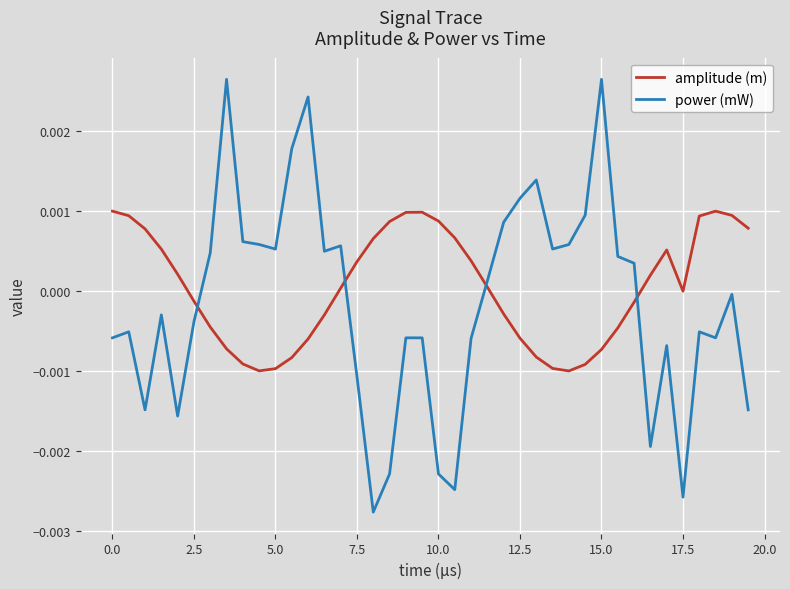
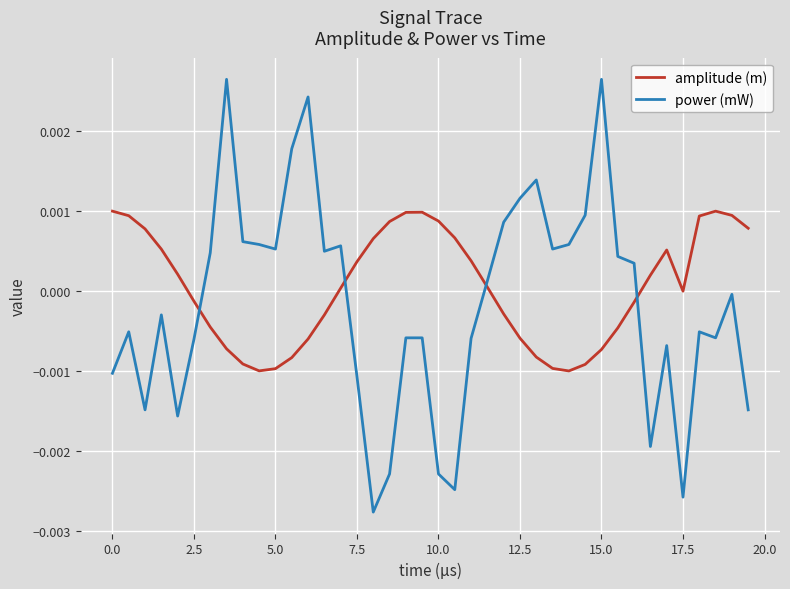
  {
    "amplitude (m)": {
      "0.0": 0.0010,
      "2.5": -0.0001,
      "5.0": -0.0010,
      "7.5": 0.0004,
      "10.0": 0.0009,
      "12.5": -0.0006,
      "15.0": -0.0007,
      "17.5": 0.0000
    },
    "power (mW)": {
-     "0.0": -0.0006,
-     "2.5": -0.0004,
+     "0.0": -0.0010,
+     "2.5": -0.0006,
      "5.0": 0.0005,
      "7.5": -0.0011,
      "10.0": -0.0023,
      "12.5": 0.0012,
      "15.0": 0.0026,
      "17.5": -0.0026
    }
  }
